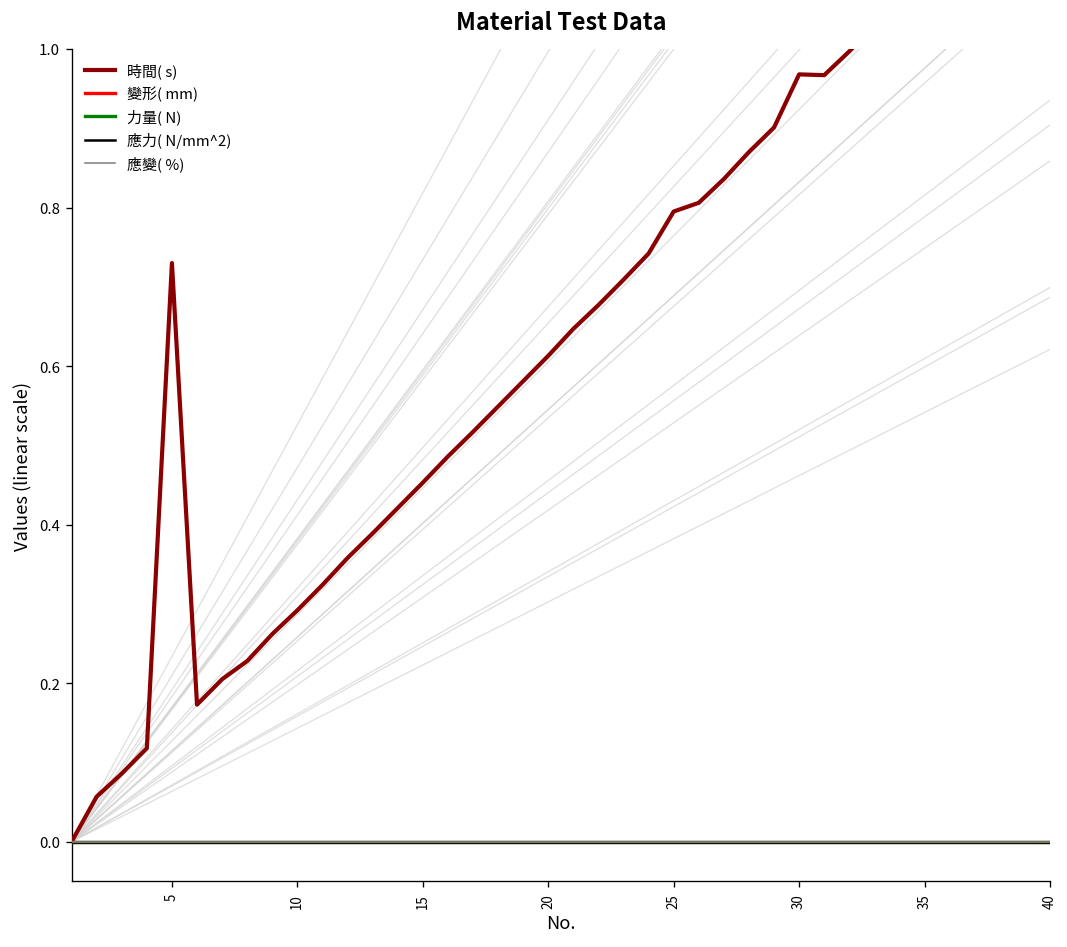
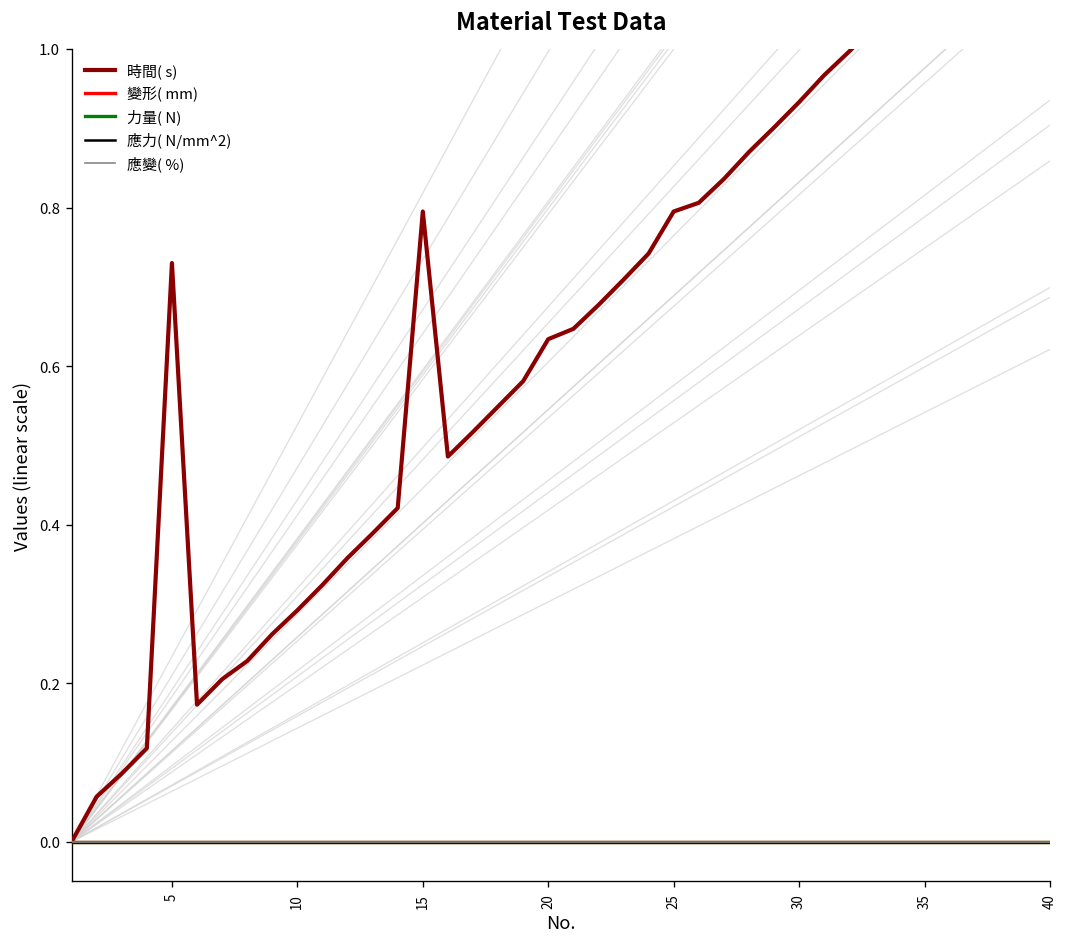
  {
    "時間( s)": {
      "5": 0.73,
      "10": 0.29,
-     "15": 0.45,
-     "20": 0.61,
+     "15": 0.80,
+     "20": 0.63,
      "25": 0.80,
-     "30": 0.97
+     "30": 0.93
    },
    "應變( %)": {
      "5": 0.00,
      "10": 0.00,
      "15": 0.00,
      "20": 0.00,
      "25": 0.00,
      "30": 0.00,
      "35": 0.00,
      "40": 0.00
    }
  }
